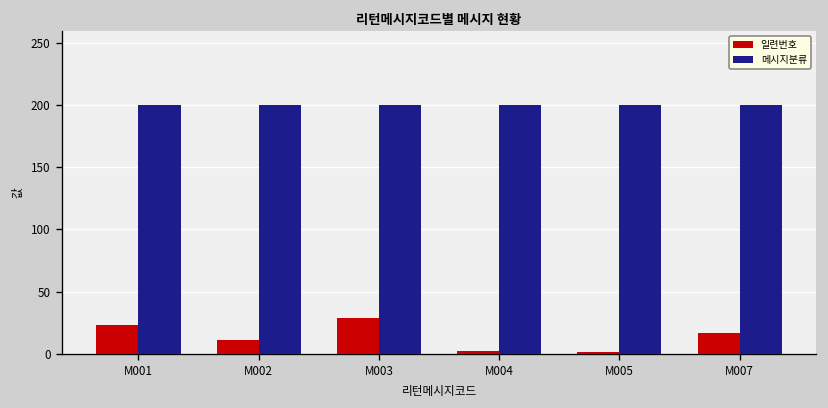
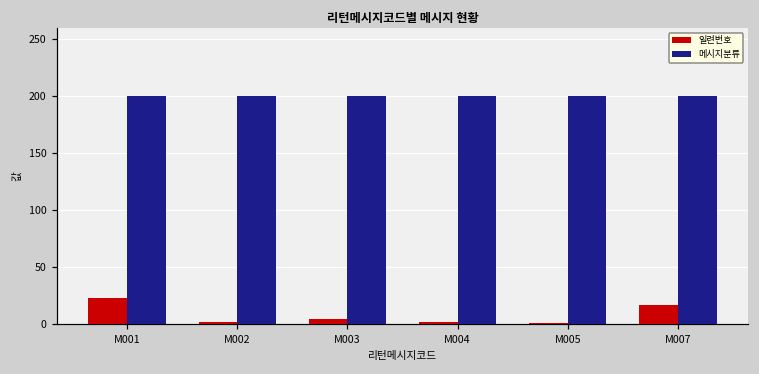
  {
    "일련번호": {
      "M001": 23,
-     "M002": 11,
-     "M003": 29,
+     "M002": 2,
+     "M003": 5,
      "M007": 17
    },
    "메시지분류": {
      "M001": 200,
      "M002": 200,
      "M003": 200,
      "M004": 200,
      "M005": 200,
      "M007": 200
    }
  }
